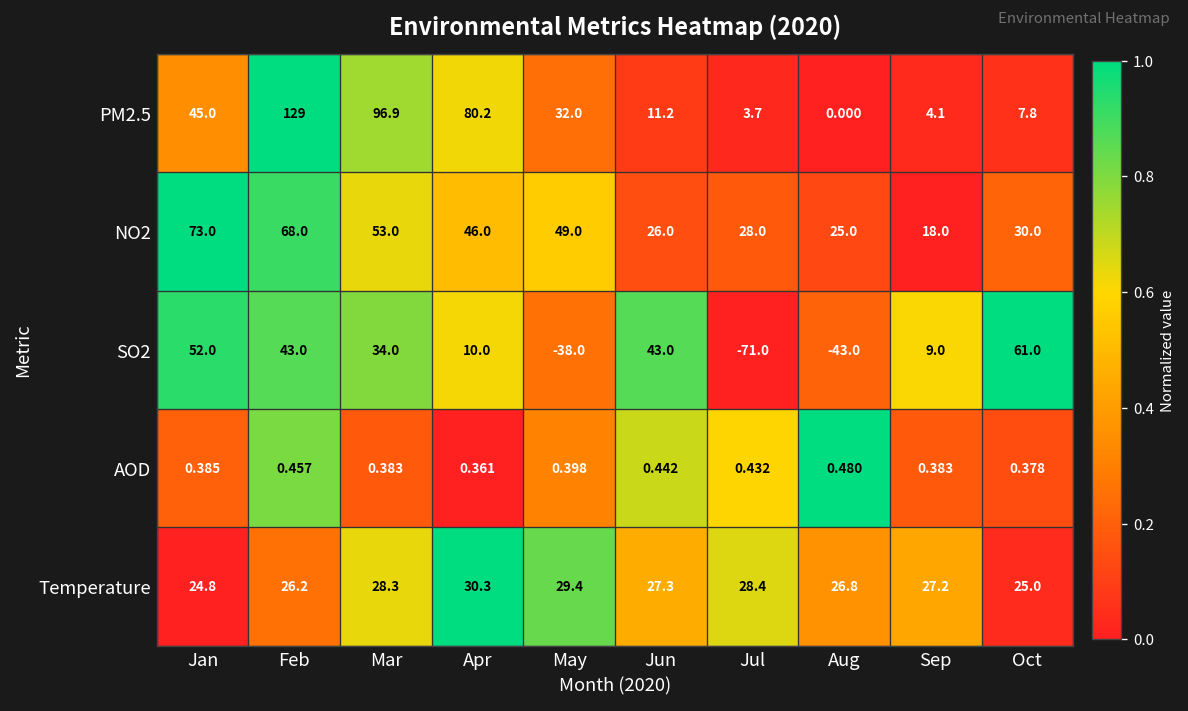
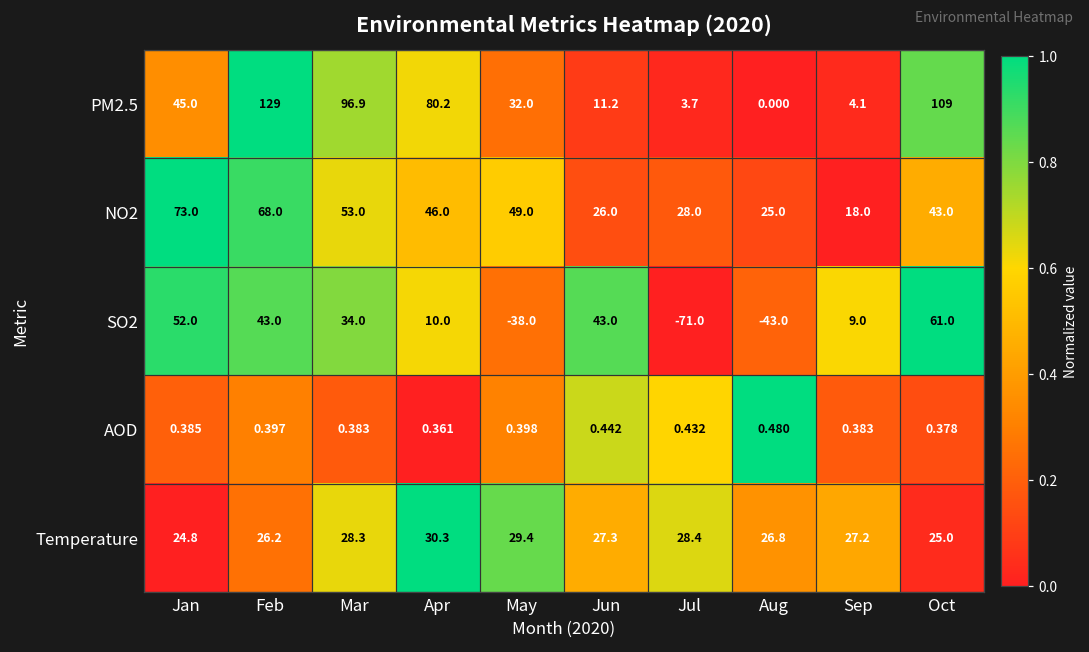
  {
    "PM2.5": {
      "Jan": 45.0,
      "Feb": 129,
      "Mar": 96.9,
      "Apr": 80.2,
      "May": 32.0,
      "Jun": 11.2,
      "Jul": 3.7,
      "Aug": 0.000,
      "Sep": 4.1,
-     "Oct": 7.8
+     "Oct": 109
    },
    "NO2": {
      "Jan": 73.0,
      "Feb": 68.0,
      "Mar": 53.0,
      "Apr": 46.0,
      "May": 49.0,
      "Jun": 26.0,
      "Jul": 28.0,
      "Aug": 25.0,
      "Sep": 18.0,
-     "Oct": 30.0
+     "Oct": 43.0
    },
    "SO2": {
      "Jan": 52.0,
      "Feb": 43.0,
      "Mar": 34.0,
      "Apr": 10.0,
      "May": -38.0,
      "Jun": 43.0,
      "Jul": -71.0,
      "Aug": -43.0,
      "Sep": 9.0,
      "Oct": 61.0
    },
    "AOD": {
      "Jan": 0.385,
-     "Feb": 0.457,
+     "Feb": 0.397,
      "Mar": 0.383,
      "Apr": 0.361,
      "May": 0.398,
      "Jun": 0.442,
      "Jul": 0.432,
      "Aug": 0.480,
      "Sep": 0.383,
      "Oct": 0.378
    },
    "Temperature": {
      "Jan": 24.8,
      "Feb": 26.2,
      "Mar": 28.3,
      "Apr": 30.3,
      "May": 29.4,
      "Jun": 27.3,
      "Jul": 28.4,
      "Aug": 26.8,
      "Sep": 27.2,
      "Oct": 25.0
    }
  }
